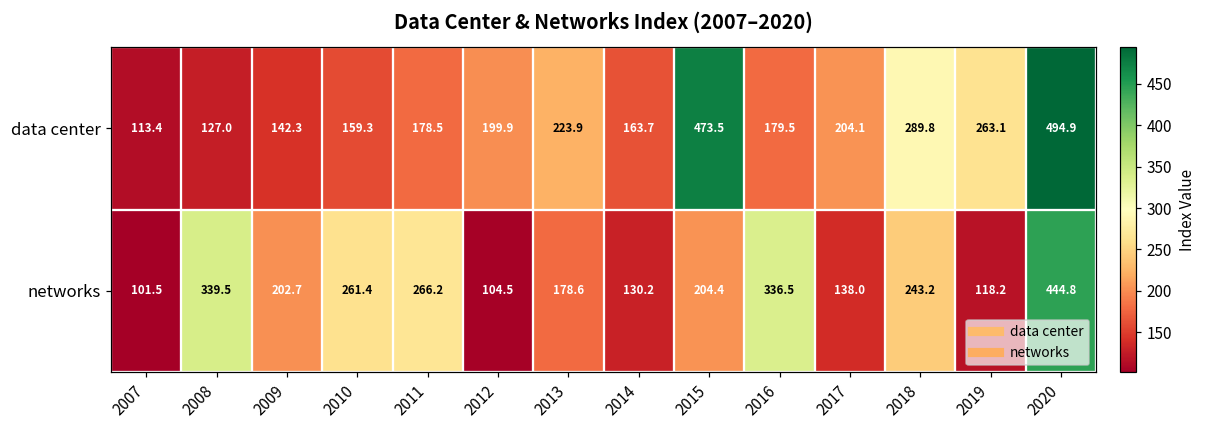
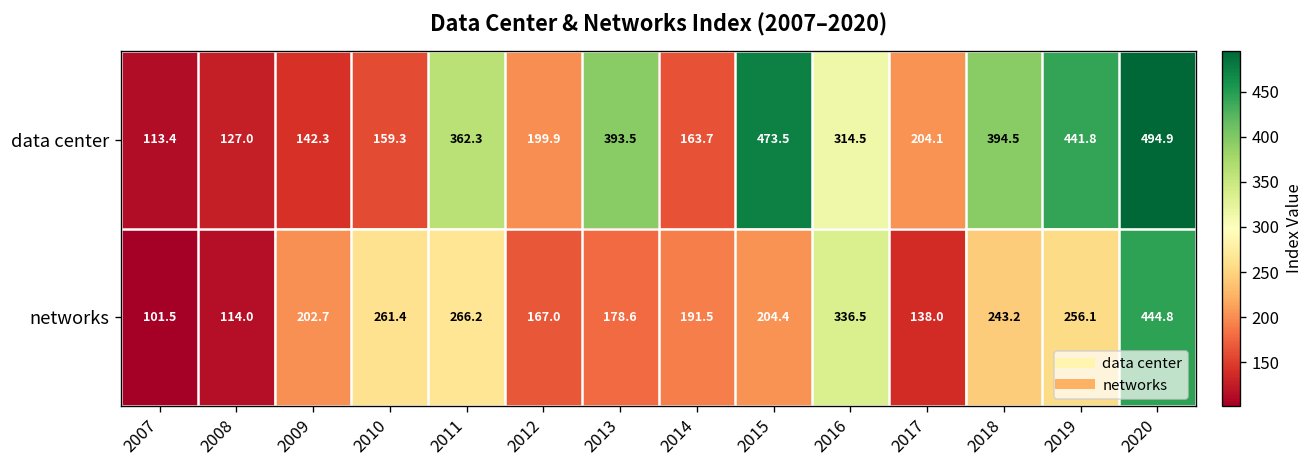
  {
    "data center": {
      "2007": 113.4,
      "2008": 127.0,
      "2009": 142.3,
      "2010": 159.3,
-     "2011": 178.5,
+     "2011": 362.3,
      "2012": 199.9,
-     "2013": 223.9,
+     "2013": 393.5,
      "2014": 163.7,
      "2015": 473.5,
-     "2016": 179.5,
+     "2016": 314.5,
      "2017": 204.1,
-     "2018": 289.8,
-     "2019": 263.1,
+     "2018": 394.5,
+     "2019": 441.8,
      "2020": 494.9
    },
    "networks": {
      "2007": 101.5,
-     "2008": 339.5,
+     "2008": 114.0,
      "2009": 202.7,
      "2010": 261.4,
      "2011": 266.2,
-     "2012": 104.5,
+     "2012": 167.0,
      "2013": 178.6,
-     "2014": 130.2,
+     "2014": 191.5,
      "2015": 204.4,
      "2016": 336.5,
      "2017": 138.0,
      "2018": 243.2,
-     "2019": 118.2,
+     "2019": 256.1,
      "2020": 444.8
    }
  }
